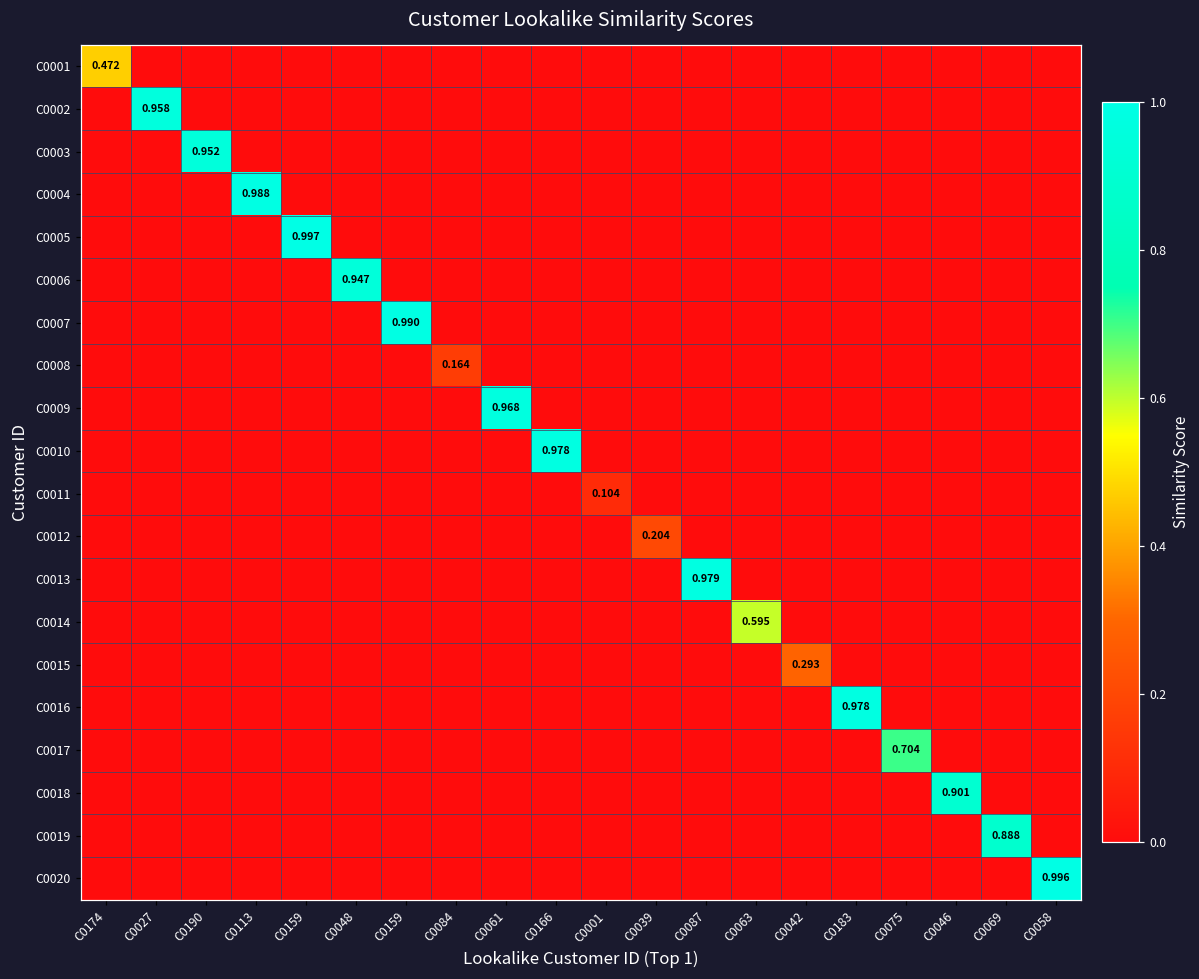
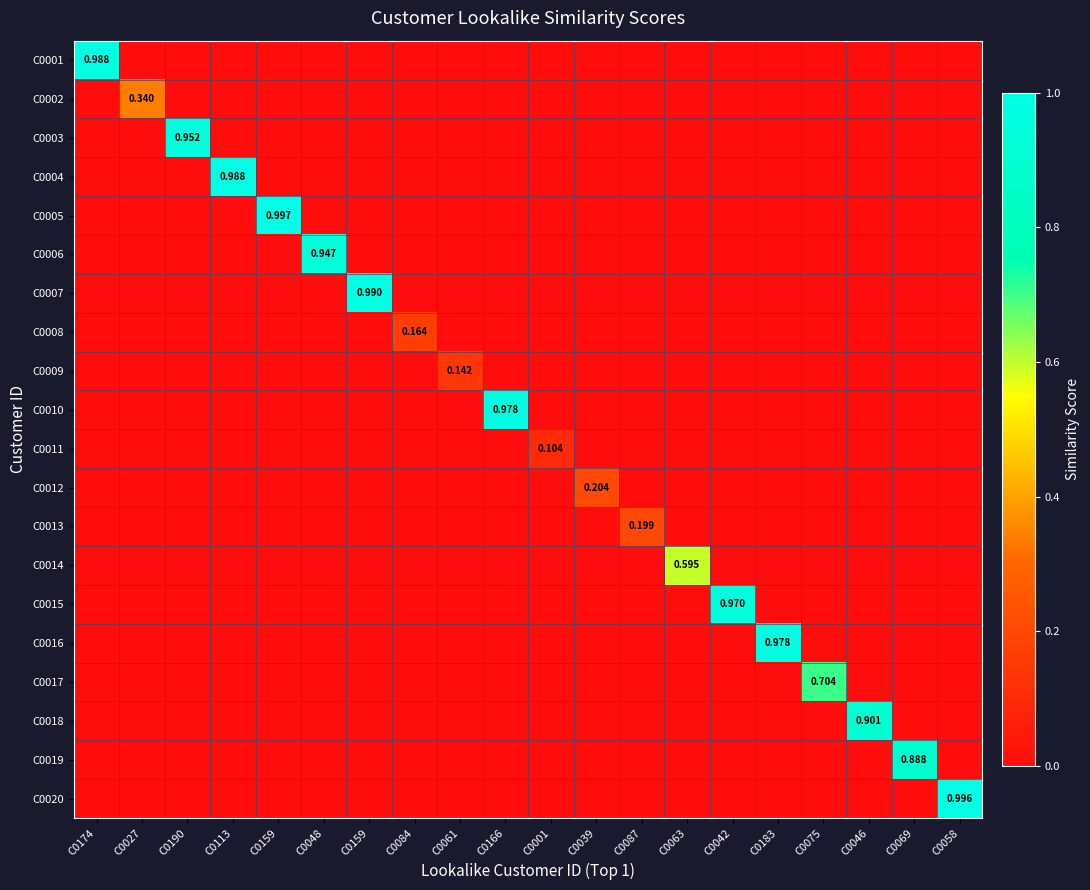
  {
    "C0001": {
-     "C0174": 0.472
+     "C0174": 0.988
    },
    "C0002": {
-     "C0027": 0.958
+     "C0027": 0.340
    },
    "C0003": {
      "C0190": 0.952
    },
    "C0004": {
      "C0113": 0.988
    },
    "C0006": {
      "C0048": 0.947
    },
    "C0008": {
      "C0084": 0.164
    },
    "C0009": {
-     "C0061": 0.968
+     "C0061": 0.142
    },
    "C0010": {
      "C0166": 0.978
    },
    "C0011": {
      "C0001": 0.104
    },
    "C0012": {
      "C0039": 0.204
    },
    "C0013": {
-     "C0087": 0.979
+     "C0087": 0.199
    },
    "C0014": {
      "C0063": 0.595
    },
    "C0015": {
-     "C0042": 0.293
+     "C0042": 0.970
    },
    "C0016": {
      "C0183": 0.978
    },
    "C0017": {
      "C0075": 0.704
    },
    "C0018": {
      "C0046": 0.901
    },
    "C0019": {
      "C0069": 0.888
    },
    "C0020": {
      "C0058": 0.996
    }
  }
